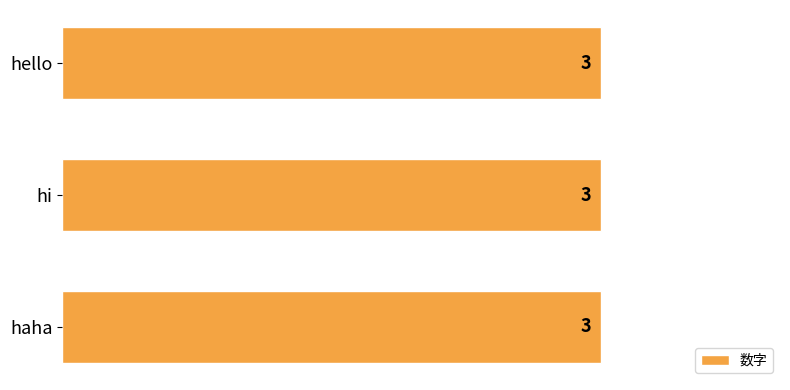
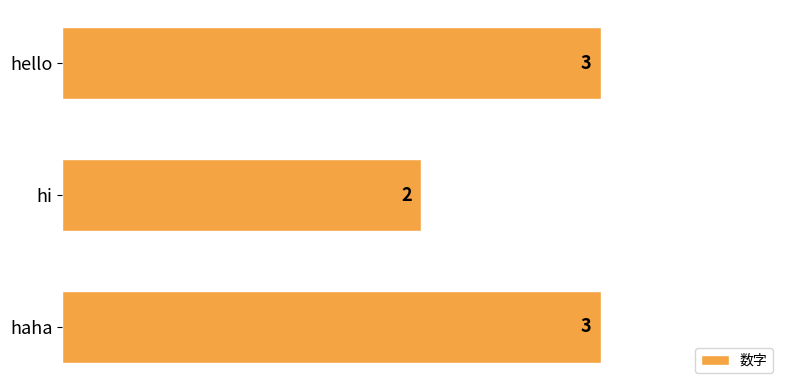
  {
    "hello": 3,
-   "hi": 3,
+   "hi": 2,
    "haha": 3
  }
